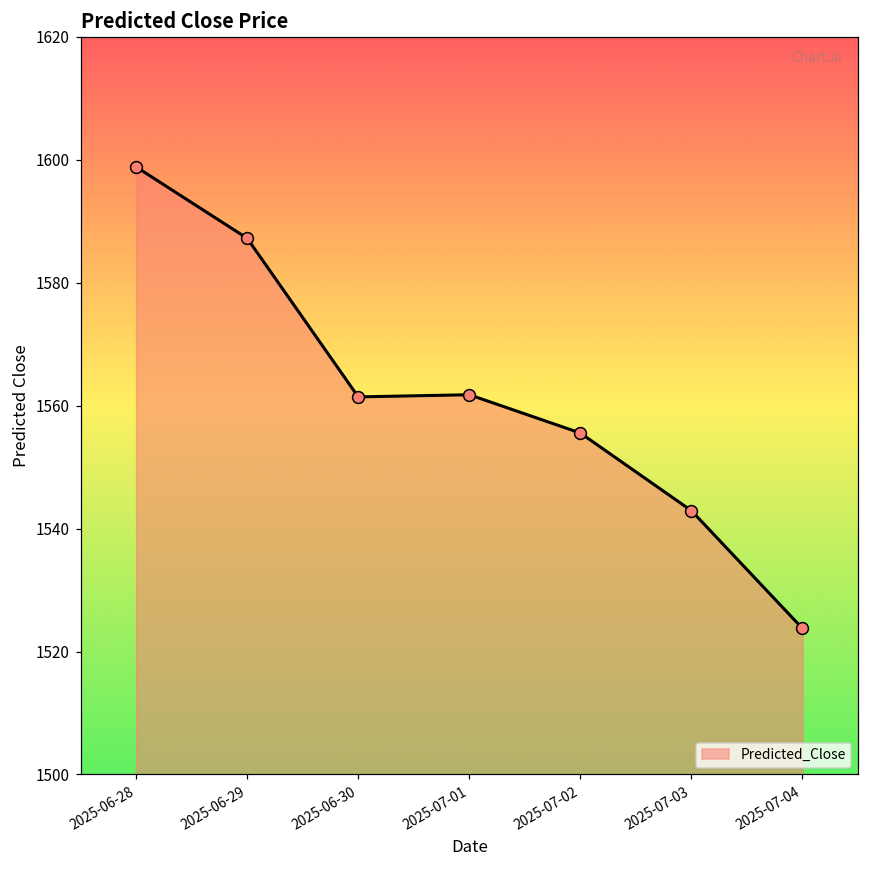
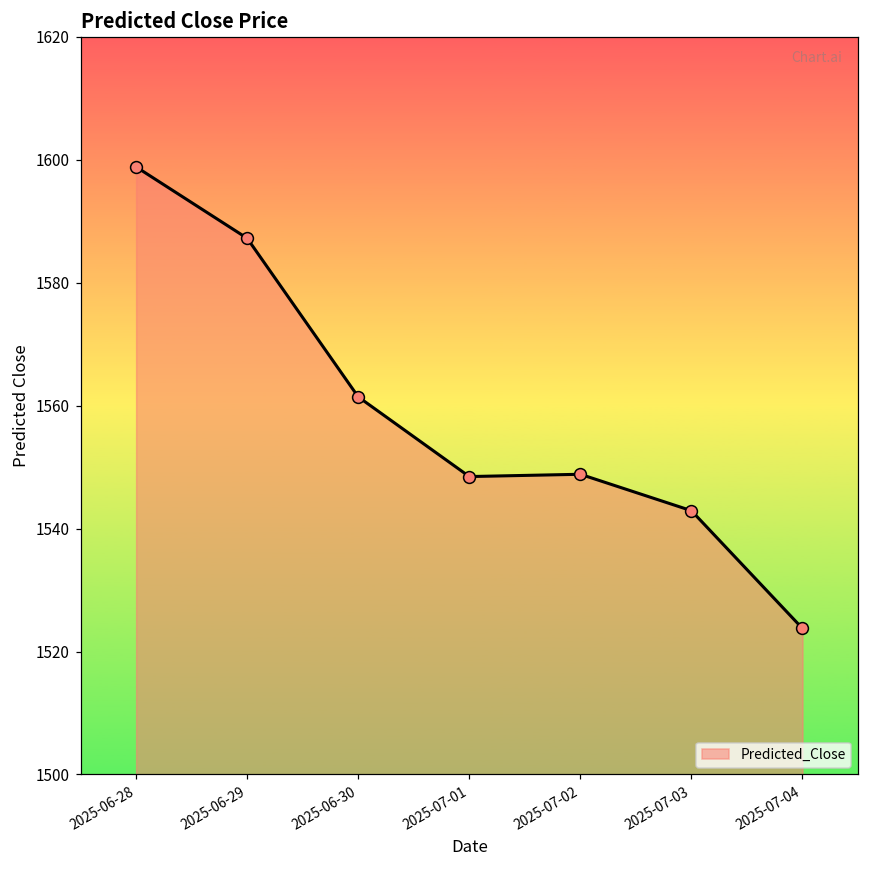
  {
    "2025-06-28": 1599,
    "2025-06-29": 1587,
    "2025-06-30": 1561,
-   "2025-07-01": 1562,
-   "2025-07-02": 1556,
+   "2025-07-01": 1548,
+   "2025-07-02": 1549,
    "2025-07-03": 1543,
    "2025-07-04": 1524
  }
